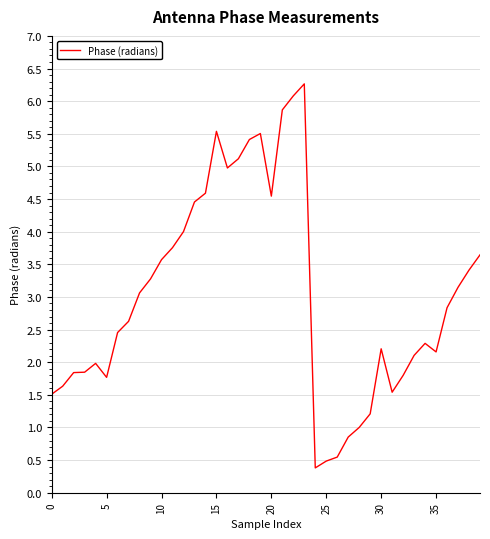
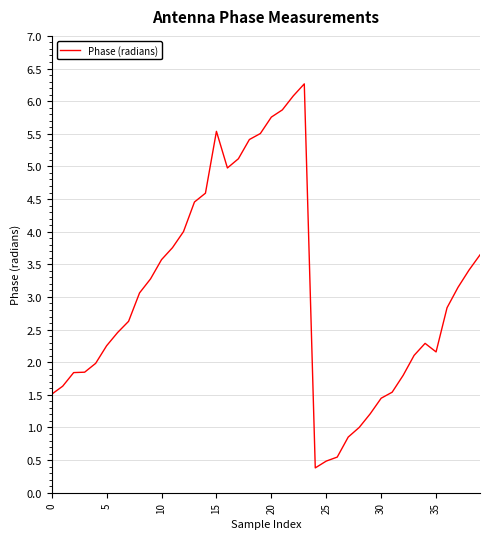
  {
    "0": 1.5,
-   "5": 1.8,
+   "5": 2.3,
    "10": 3.6,
    "15": 5.5,
-   "20": 4.5,
+   "20": 5.8,
    "25": 0.5,
-   "30": 2.2,
+   "30": 1.4,
    "35": 2.2
  }
